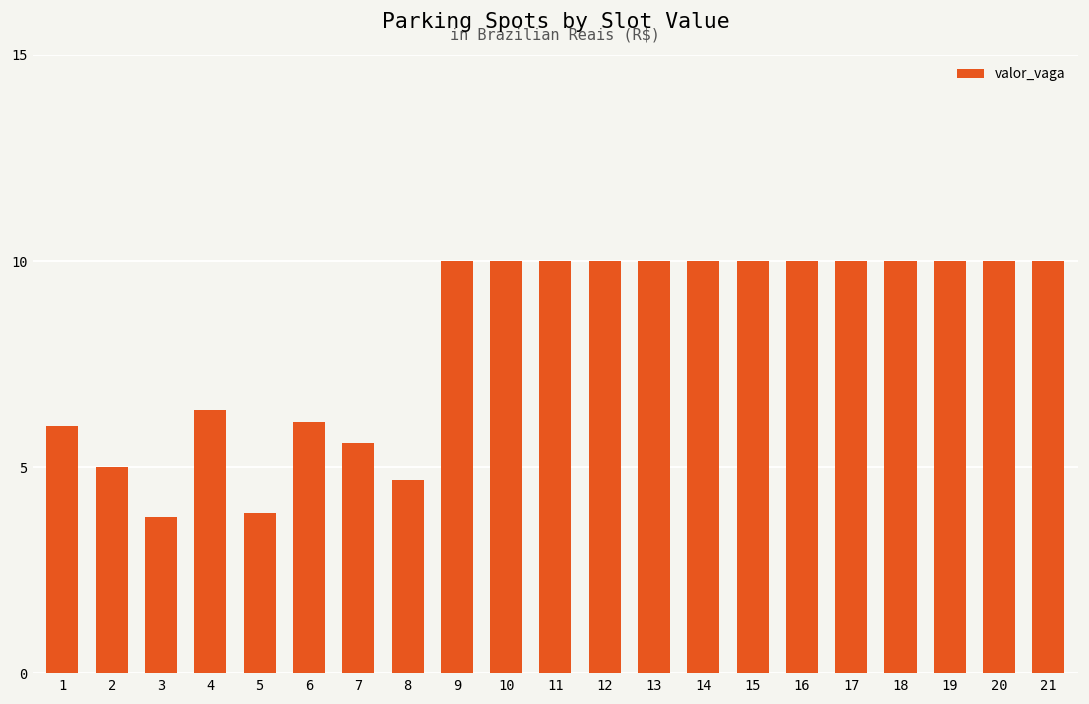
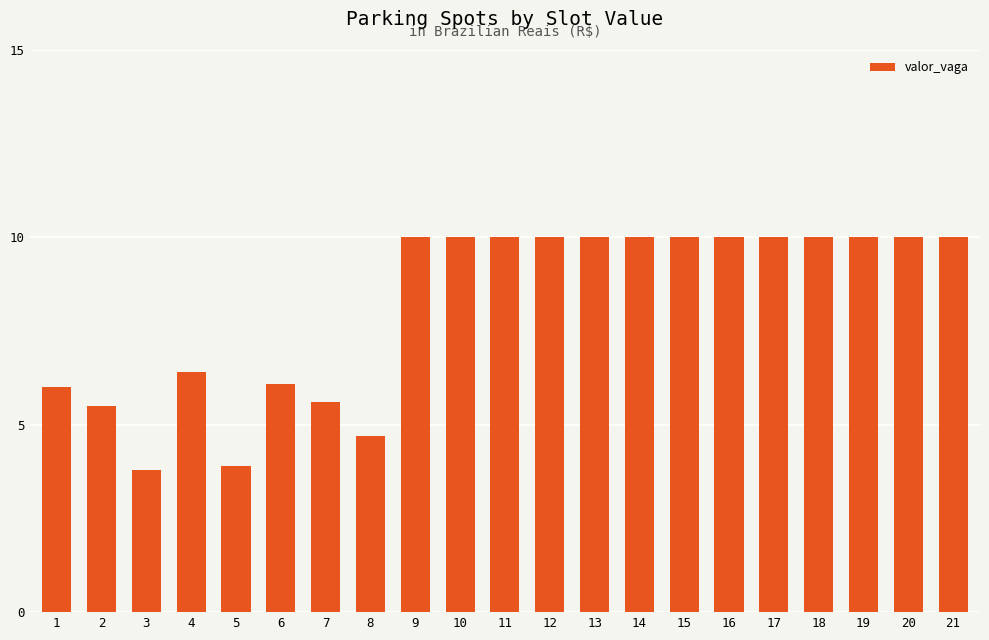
  {
    "1": 6.0,
-   "2": 5.0,
+   "2": 5.5,
    "3": 3.8,
    "4": 6.4,
    "5": 3.9,
    "6": 6.1,
    "7": 5.6,
    "8": 4.7,
    "9": 10.0,
    "10": 10.0,
    "11": 10.0,
    "12": 10.0,
    "13": 10.0,
    "14": 10.0,
    "15": 10.0,
    "16": 10.0,
    "17": 10.0,
    "18": 10.0,
    "19": 10.0,
    "20": 10.0,
    "21": 10.0
  }
